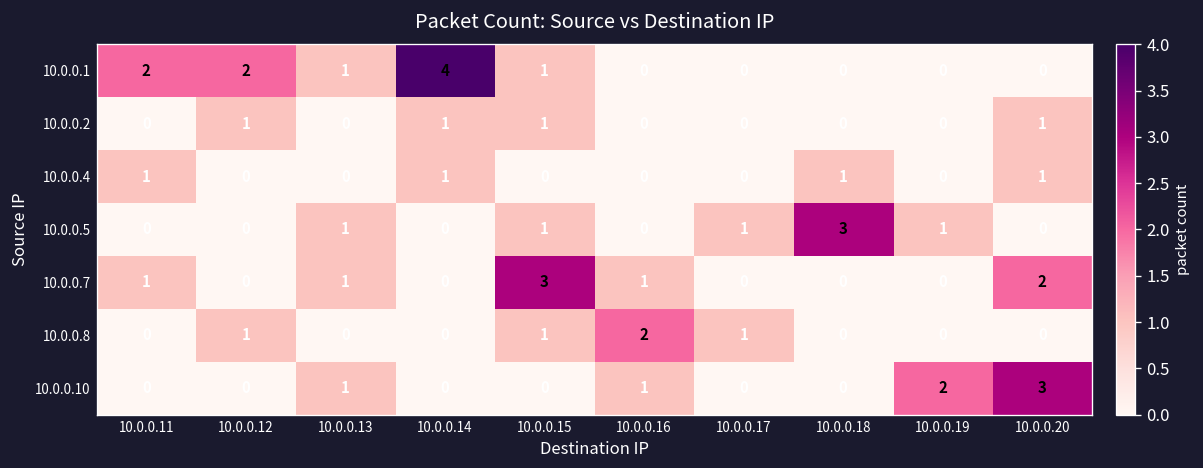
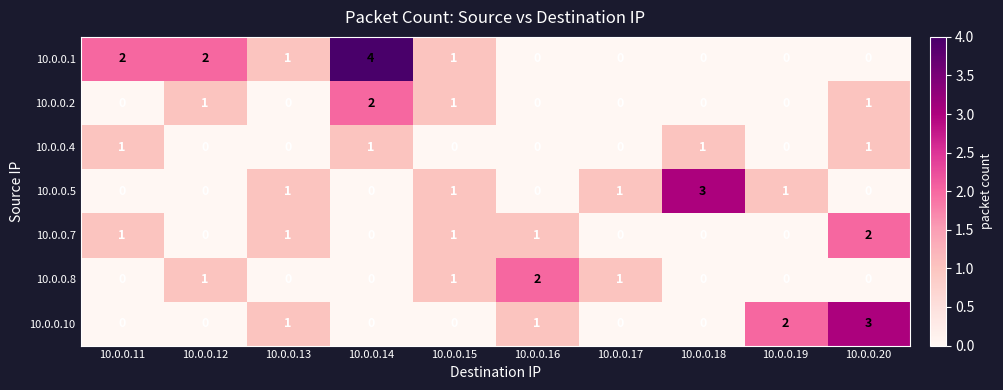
  {
    "10.0.0.1": {
      "10.0.0.11": 2,
      "10.0.0.12": 2,
      "10.0.0.13": 1,
      "10.0.0.14": 4,
      "10.0.0.15": 1
    },
    "10.0.0.2": {
      "10.0.0.12": 1,
-     "10.0.0.14": 1,
+     "10.0.0.14": 2,
      "10.0.0.15": 1,
      "10.0.0.20": 1
    },
    "10.0.0.4": {
      "10.0.0.11": 1,
      "10.0.0.14": 1,
      "10.0.0.18": 1,
      "10.0.0.20": 1
    },
    "10.0.0.5": {
      "10.0.0.13": 1,
      "10.0.0.15": 1,
      "10.0.0.17": 1,
      "10.0.0.18": 3,
      "10.0.0.19": 1
    },
    "10.0.0.7": {
      "10.0.0.11": 1,
      "10.0.0.13": 1,
-     "10.0.0.15": 3,
+     "10.0.0.15": 1,
      "10.0.0.16": 1,
      "10.0.0.20": 2
    },
    "10.0.0.8": {
      "10.0.0.12": 1,
      "10.0.0.15": 1,
      "10.0.0.16": 2,
      "10.0.0.17": 1
    },
    "10.0.0.10": {
      "10.0.0.13": 1,
      "10.0.0.16": 1,
      "10.0.0.19": 2,
      "10.0.0.20": 3
    }
  }
